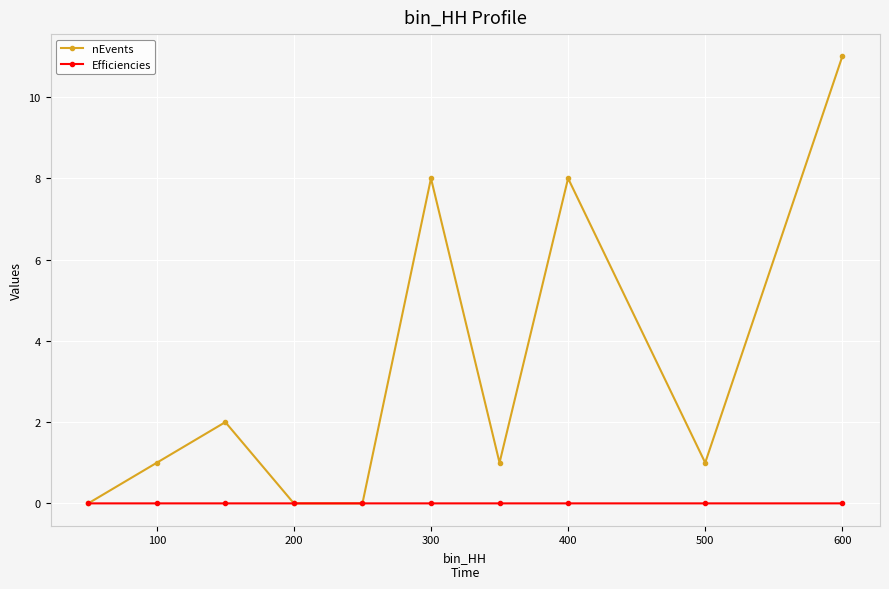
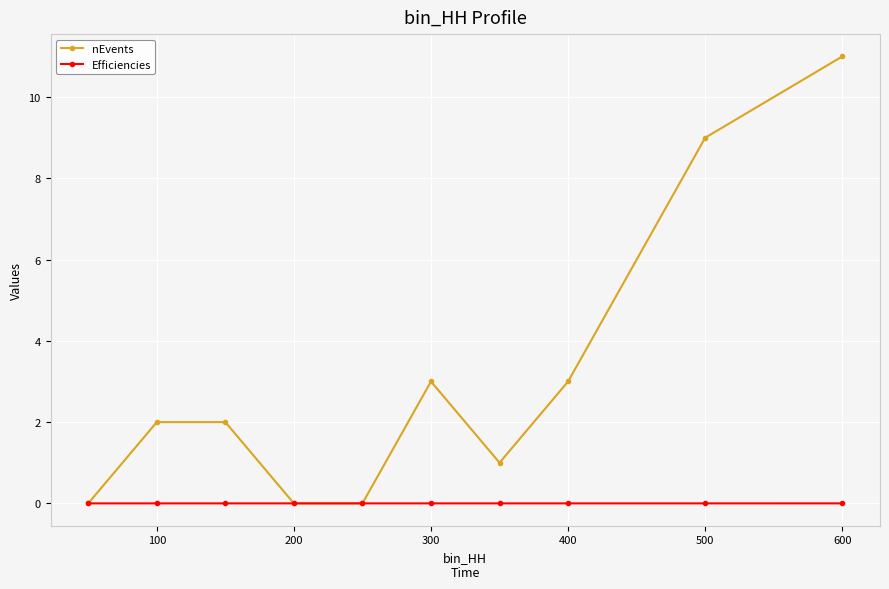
  {
    "nEvents": {
-     "100": 1,
-     "300": 8,
-     "400": 8,
-     "500": 1,
+     "100": 2,
+     "300": 3,
+     "400": 3,
+     "500": 9,
      "600": 11
    },
    "Efficiencies": {
      "100": 0,
      "300": 0,
      "400": 0,
      "500": 0,
      "600": 0
    }
  }
